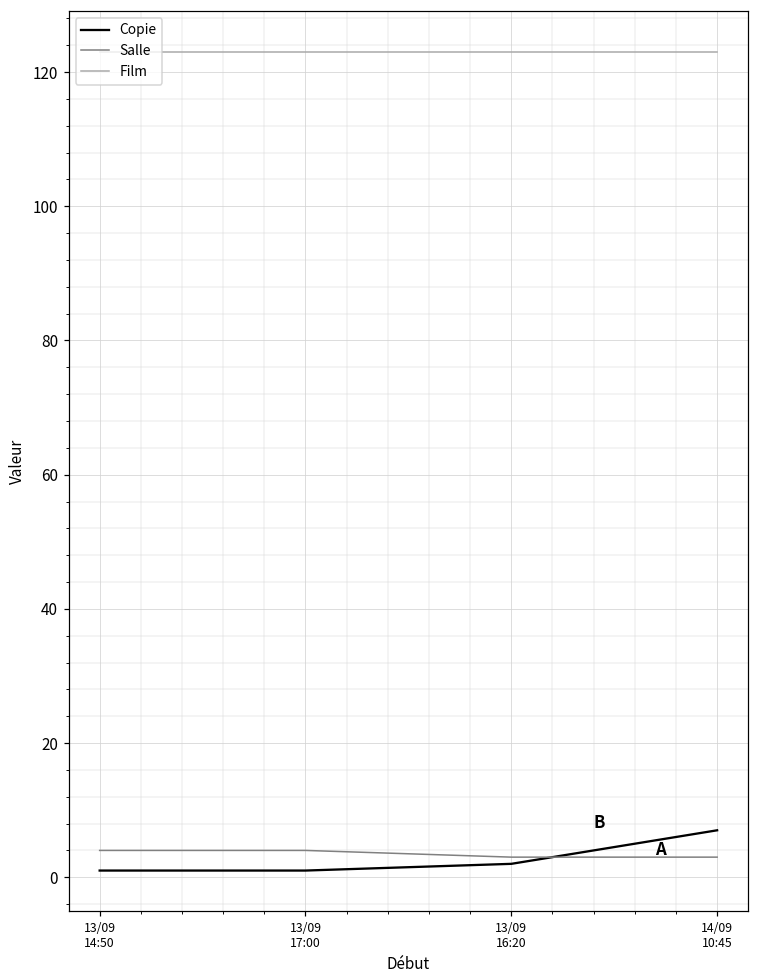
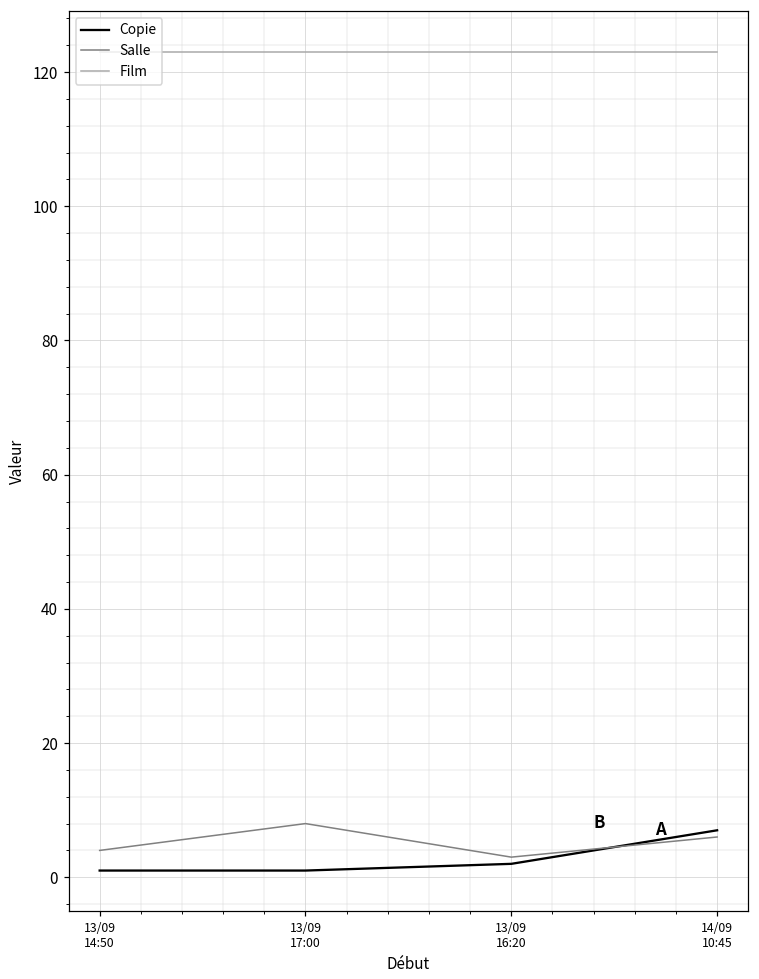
  {
    "Copie": {
      "13/09 14:50": 1,
      "13/09 17:00": 1,
      "13/09 16:20": 2,
      "14/09 10:45": 7
    },
    "Salle": {
      "13/09 14:50": 4,
-     "13/09 17:00": 4,
+     "13/09 17:00": 8,
      "13/09 16:20": 3,
-     "14/09 10:45": 3
+     "14/09 10:45": 6
    },
    "Film": {
      "13/09 17:00": 123,
      "13/09 16:20": 123,
      "14/09 10:45": 123
    }
  }
